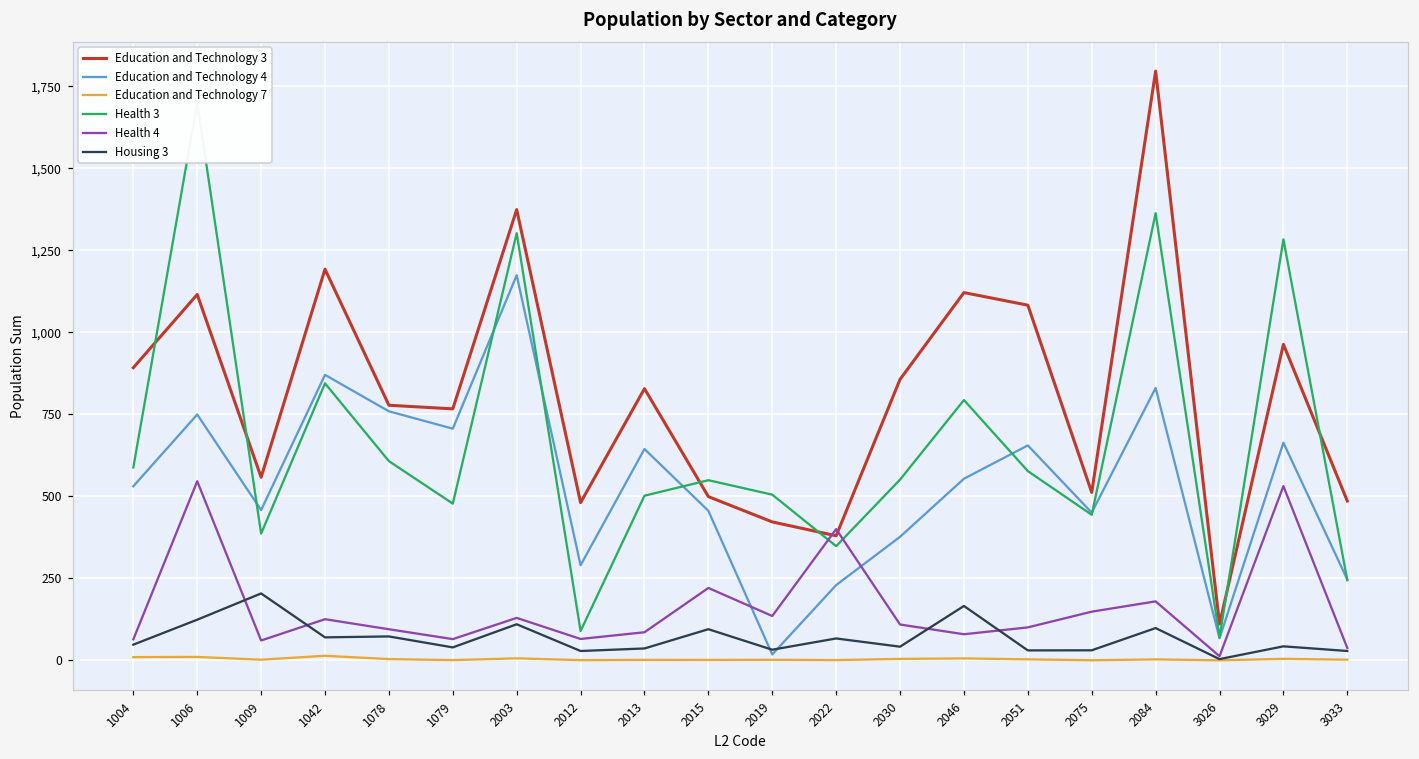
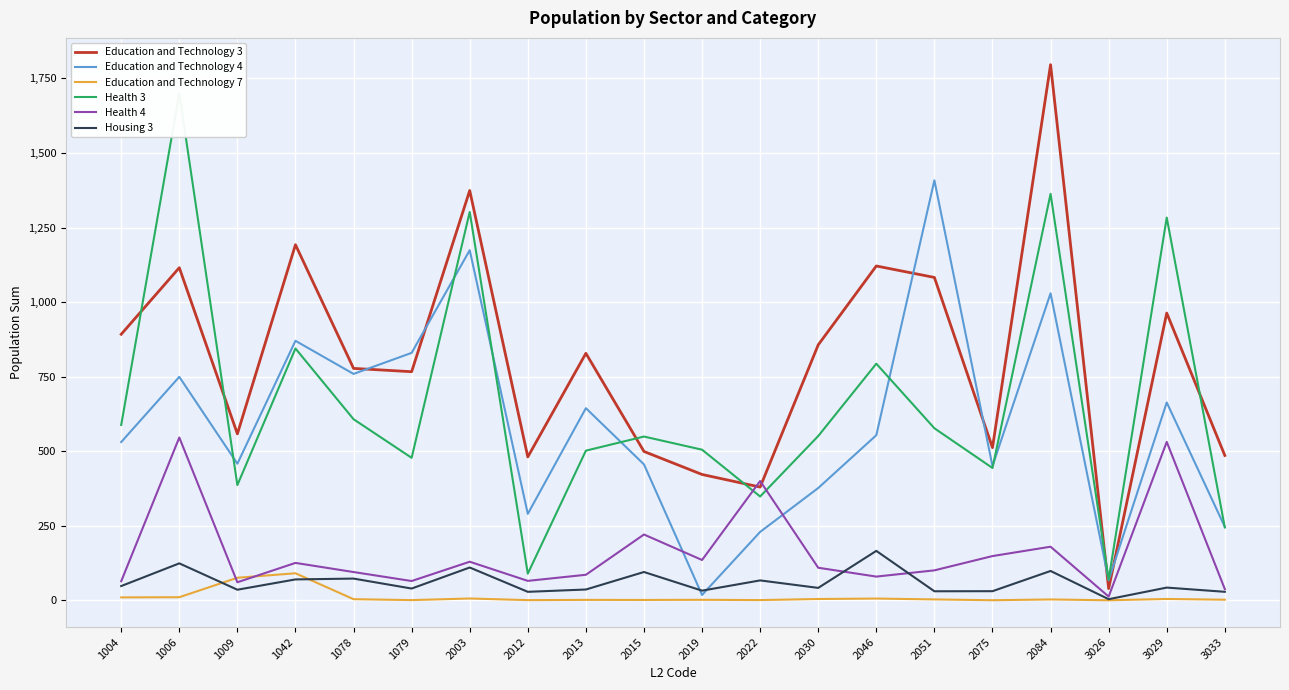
  {
    "Education and Technology 3": {
      "1004": "890",
      "1006": "1,120",
      "1009": "560",
      "1042": "1,190",
      "1078": "780",
      "1079": "770",
      "2003": "1,370",
      "2012": "480",
      "2013": "830",
      "2015": "500",
      "2019": "420",
      "2022": "380",
      "2030": "860",
      "2046": "1,120",
      "2051": "1,080",
      "2075": "510",
      "2084": "1,800",
-     "3026": "110",
+     "3026": "40",
      "3029": "960",
      "3033": "490"
    },
    "Education and Technology 4": {
      "1004": "530",
      "1006": "750",
      "1009": "460",
      "1042": "870",
      "1078": "760",
-     "1079": "710",
+     "1079": "830",
      "2003": "1,170",
      "2012": "290",
      "2013": "640",
      "2015": "460",
      "2019": "20",
      "2022": "230",
      "2030": "380",
      "2046": "550",
-     "2051": "660",
-     "2084": "830",
+     "2051": "1,410",
+     "2084": "1,030",
      "3029": "660"
    },
    "Education and Technology 7": {
      "1004": "10",
      "1006": "10",
-     "1009": "0",
-     "1042": "10",
+     "1009": "80",
+     "1042": "90",
      "1078": "0",
      "1079": "0",
      "2003": "10",
      "2012": "0",
      "2013": "0",
      "2015": "0",
      "2019": "0",
      "2022": "0",
      "2030": "0",
      "2046": "10",
      "2051": "0",
      "2075": "0",
      "2084": "0",
      "3029": "0",
      "3033": "0"
    },
    "Health 3": {
      "1004": "590",
      "1009": "390",
      "1042": "840",
      "1078": "610",
      "1079": "480",
      "2003": "1,300",
      "2012": "90",
      "2013": "500",
      "2015": "550",
      "2019": "510",
      "2022": "350",
      "2030": "550",
      "2046": "790",
      "2051": "580",
      "2084": "1,360",
      "3029": "1,280"
    },
    "Health 4": {
      "1004": "60",
      "1006": "550",
      "1009": "60",
      "1042": "130",
      "1078": "90",
      "1079": "60",
      "2003": "130",
      "2012": "70",
      "2013": "90",
      "2015": "220",
      "2019": "140",
      "2022": "400",
      "2030": "110",
      "2046": "80",
      "2051": "100",
      "2075": "150",
      "2084": "180",
      "3026": "10",
      "3029": "530",
      "3033": "40"
    },
    "Housing 3": {
      "1004": "50",
      "1006": "120",
-     "1009": "200",
+     "1009": "40",
      "1042": "70",
      "1078": "70",
      "1079": "40",
      "2003": "110",
      "2012": "30",
      "2013": "40",
      "2015": "100",
      "2019": "30",
      "2022": "70",
      "2030": "40",
      "2046": "170",
      "2051": "30",
      "2075": "30",
      "2084": "100",
      "3029": "40",
      "3033": "30"
    }
  }
